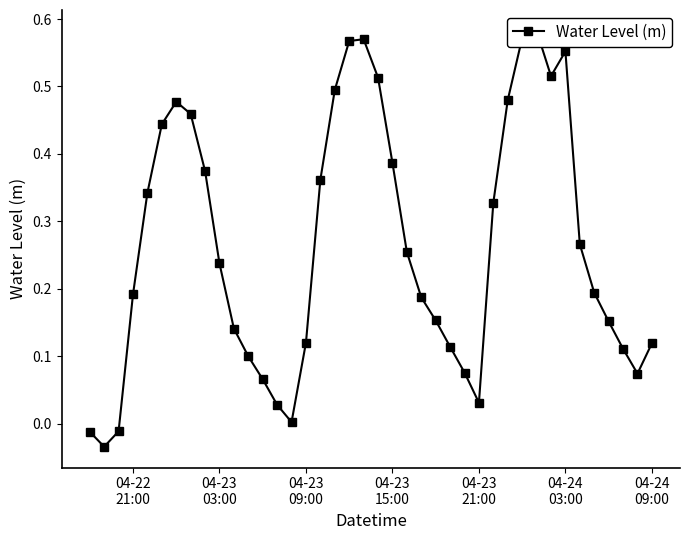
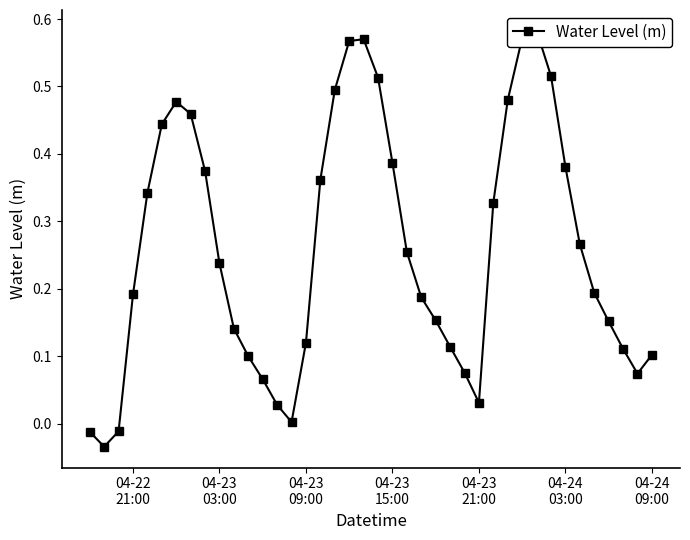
  {
    "04-22 21:00": 0.19,
    "04-23 03:00": 0.24,
    "04-23 09:00": 0.12,
    "04-23 15:00": 0.39,
    "04-23 21:00": 0.03,
-   "04-24 03:00": 0.55,
-   "04-24 09:00": 0.12
+   "04-24 03:00": 0.38,
+   "04-24 09:00": 0.10
  }
